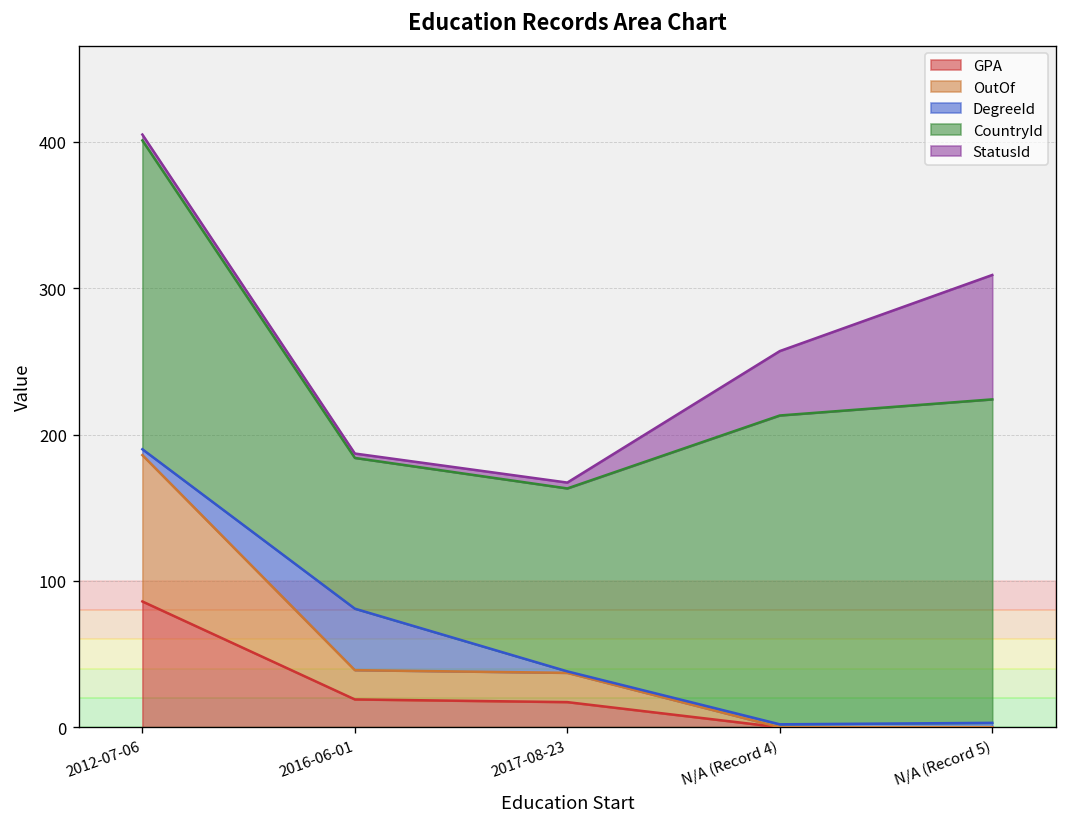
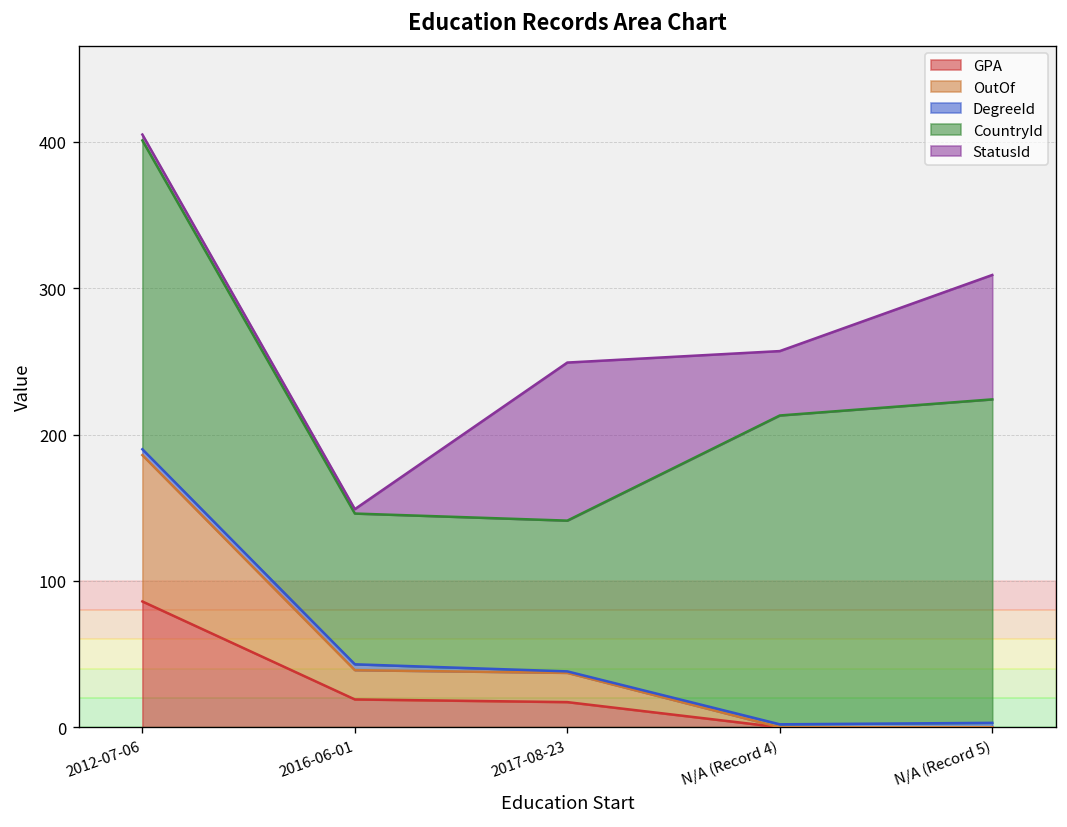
  {
    "DegreeId": {
      "2012-07-06": 4,
-     "2016-06-01": 42,
+     "2016-06-01": 4,
      "N/A (Record 5)": 3
    },
    "CountryId": {
      "2012-07-06": 211,
      "2016-06-01": 103,
-     "2017-08-23": 125,
+     "2017-08-23": 103,
      "N/A (Record 4)": 211,
      "N/A (Record 5)": 221
    },
    "StatusId": {
      "2012-07-06": 4,
      "2016-06-01": 3,
-     "2017-08-23": 4,
+     "2017-08-23": 108,
      "N/A (Record 4)": 44,
      "N/A (Record 5)": 85
    }
  }
